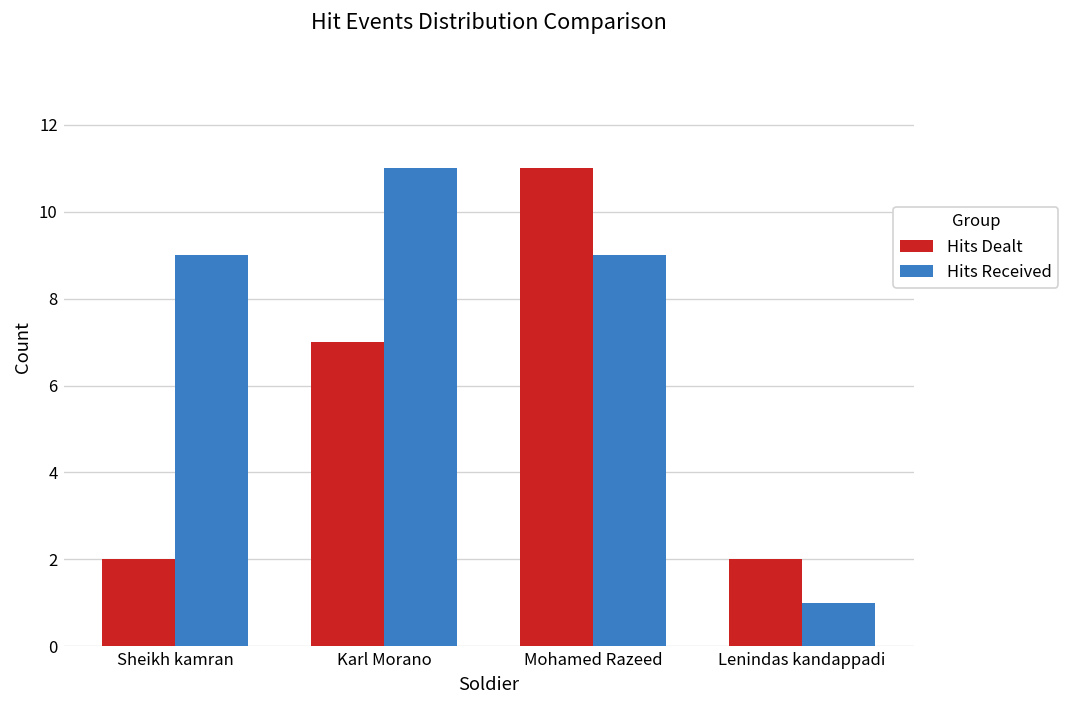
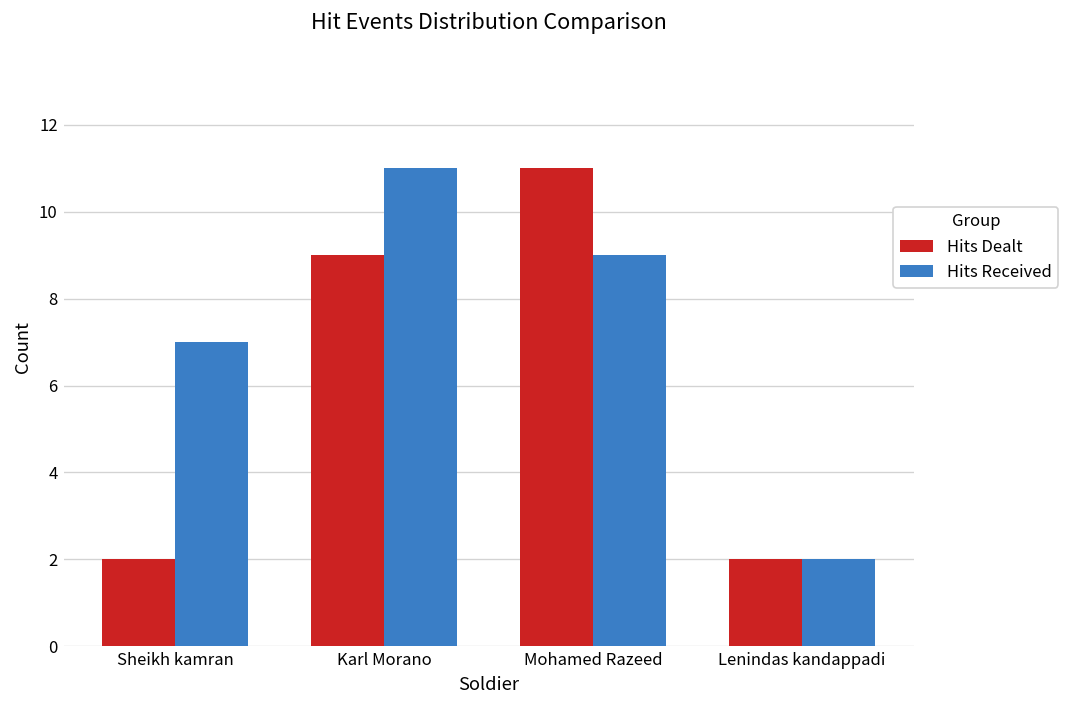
  {
    "Hits Dealt": {
      "Sheikh kamran": 2,
-     "Karl Morano": 7,
+     "Karl Morano": 9,
      "Mohamed Razeed": 11,
      "Lenindas kandappadi": 2
    },
    "Hits Received": {
-     "Sheikh kamran": 9,
+     "Sheikh kamran": 7,
      "Karl Morano": 11,
      "Mohamed Razeed": 9,
-     "Lenindas kandappadi": 1
+     "Lenindas kandappadi": 2
    }
  }
